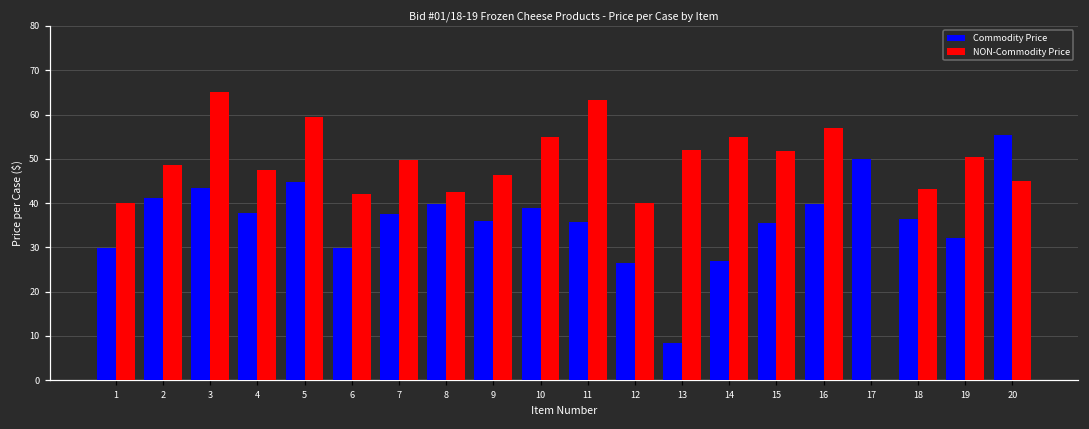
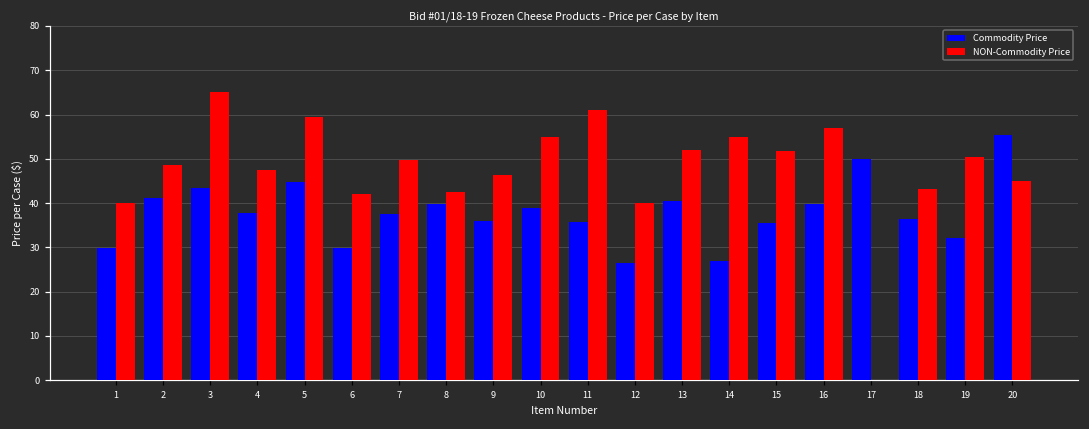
  {
    "Commodity Price": {
      "1": 30,
      "2": 41,
      "3": 44,
      "4": 38,
      "5": 45,
      "6": 30,
      "7": 37,
      "8": 40,
      "9": 36,
      "10": 39,
      "11": 36,
      "12": 26,
-     "13": 9,
+     "13": 41,
      "14": 27,
      "15": 36,
      "16": 40,
      "17": 50,
      "18": 36,
      "19": 32,
      "20": 55
    },
    "NON-Commodity Price": {
      "1": 40,
      "2": 49,
      "3": 65,
      "4": 48,
      "5": 59,
      "6": 42,
      "7": 50,
      "8": 43,
      "9": 46,
      "10": 55,
-     "11": 63,
+     "11": 61,
      "12": 40,
      "13": 52,
      "14": 55,
      "15": 52,
      "16": 57,
      "17": 0,
      "18": 43,
      "19": 50,
      "20": 45
    }
  }
